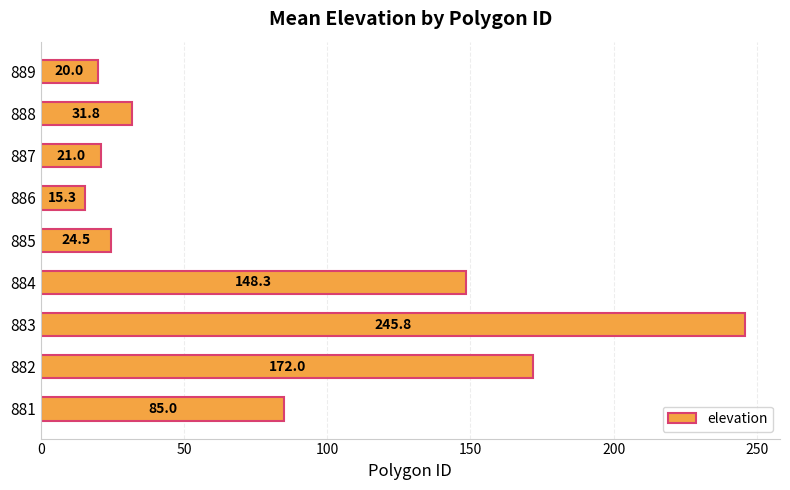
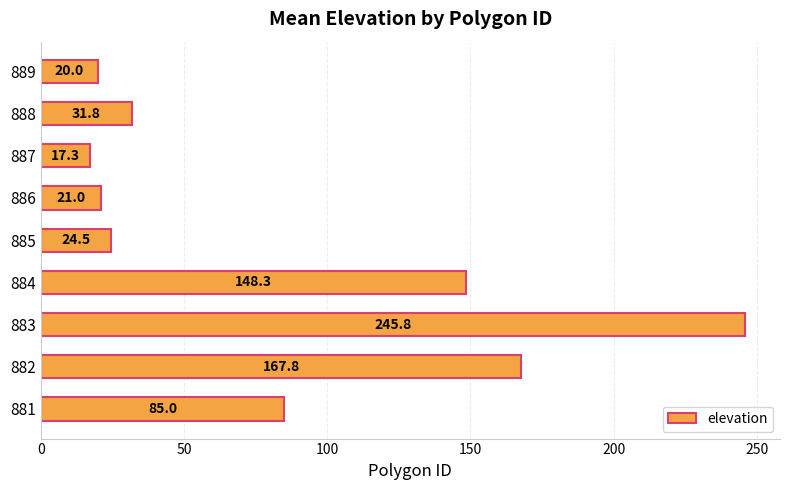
  {
    "889": 20.0,
    "888": 31.8,
-   "887": 21.0,
-   "886": 15.3,
+   "887": 17.3,
+   "886": 21.0,
    "885": 24.5,
    "884": 148.3,
    "883": 245.8,
-   "882": 172.0,
+   "882": 167.8,
    "881": 85.0
  }
